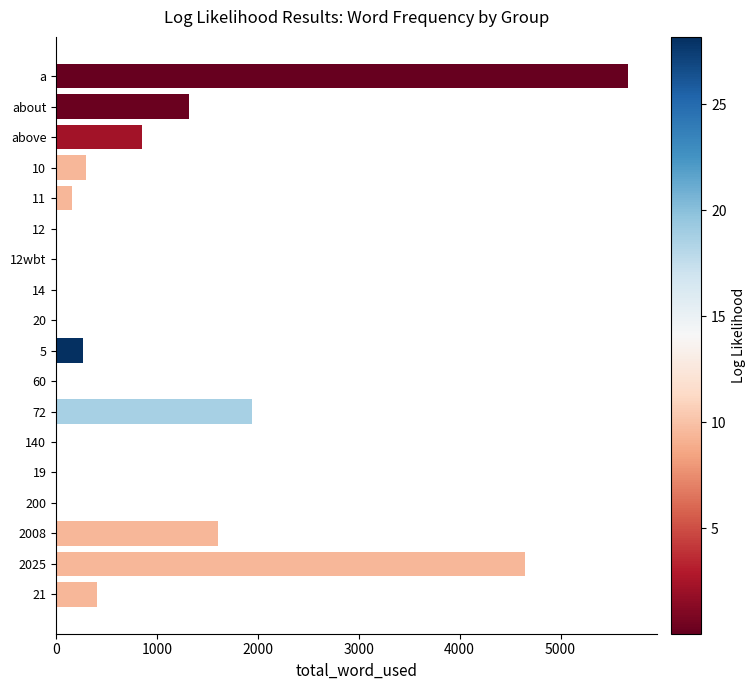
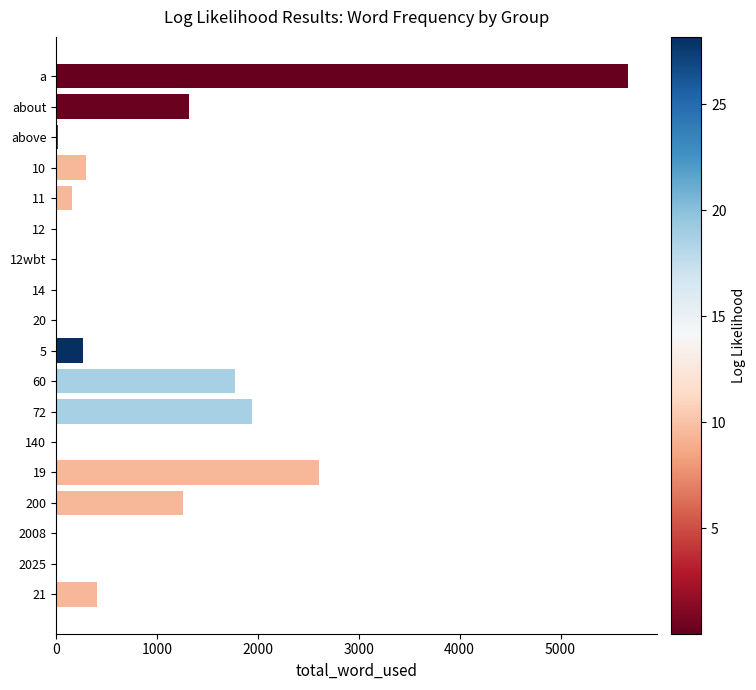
  {
    "a": 5670,
    "about": 1320,
-   "above": 850,
+   "above": 20,
    "10": 290,
    "11": 160,
    "5": 270,
-   "60": 0,
+   "60": 1770,
    "72": 1940,
-   "19": 0,
-   "200": 0,
-   "2008": 1600,
-   "2025": 4650,
+   "19": 2610,
+   "200": 1260,
+   "2008": 0,
+   "2025": 0,
    "21": 400
  }
